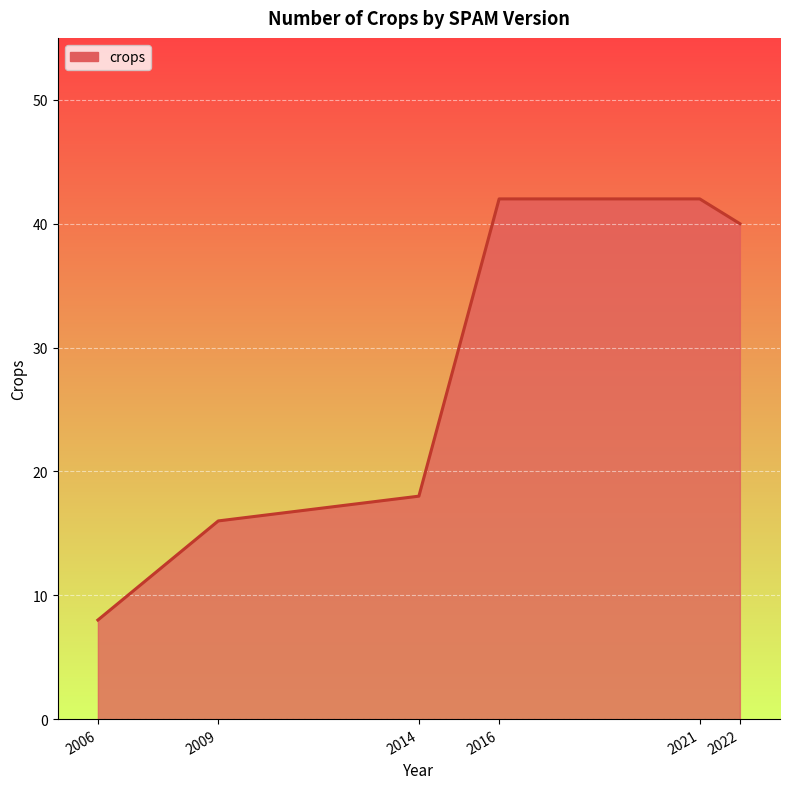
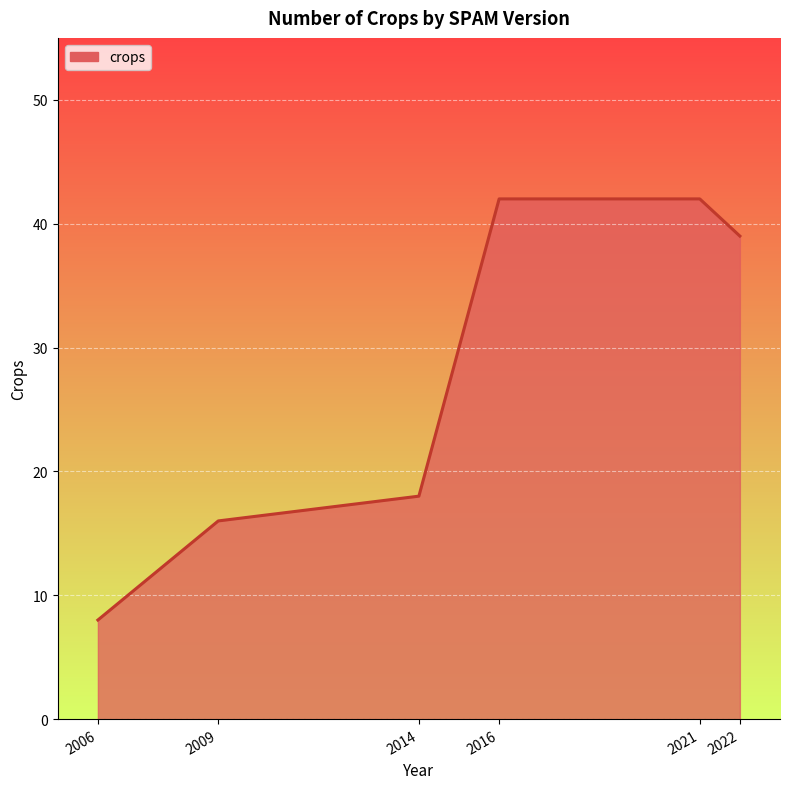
  {
    "2006": 8,
    "2009": 16,
    "2014": 18,
    "2016": 42,
    "2021": 42,
-   "2022": 40
+   "2022": 39
  }
